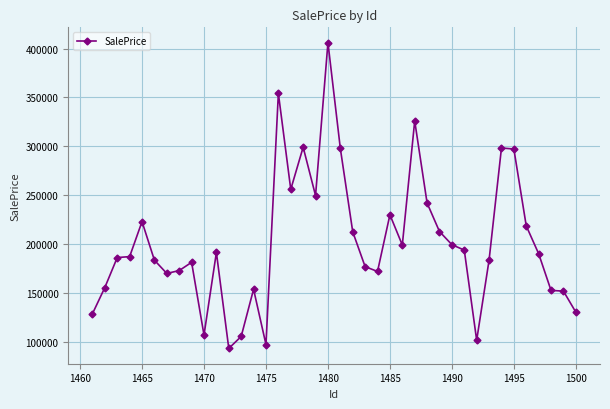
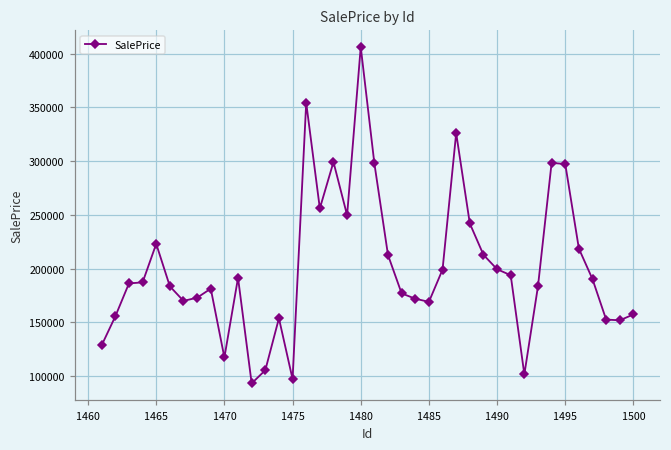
  {
    "1465": 220000,
-   "1470": 110000,
+   "1470": 120000,
    "1475": 100000,
    "1480": 410000,
-   "1485": 230000,
+   "1485": 170000,
    "1490": 200000,
    "1495": 300000,
-   "1500": 130000
+   "1500": 160000
  }
